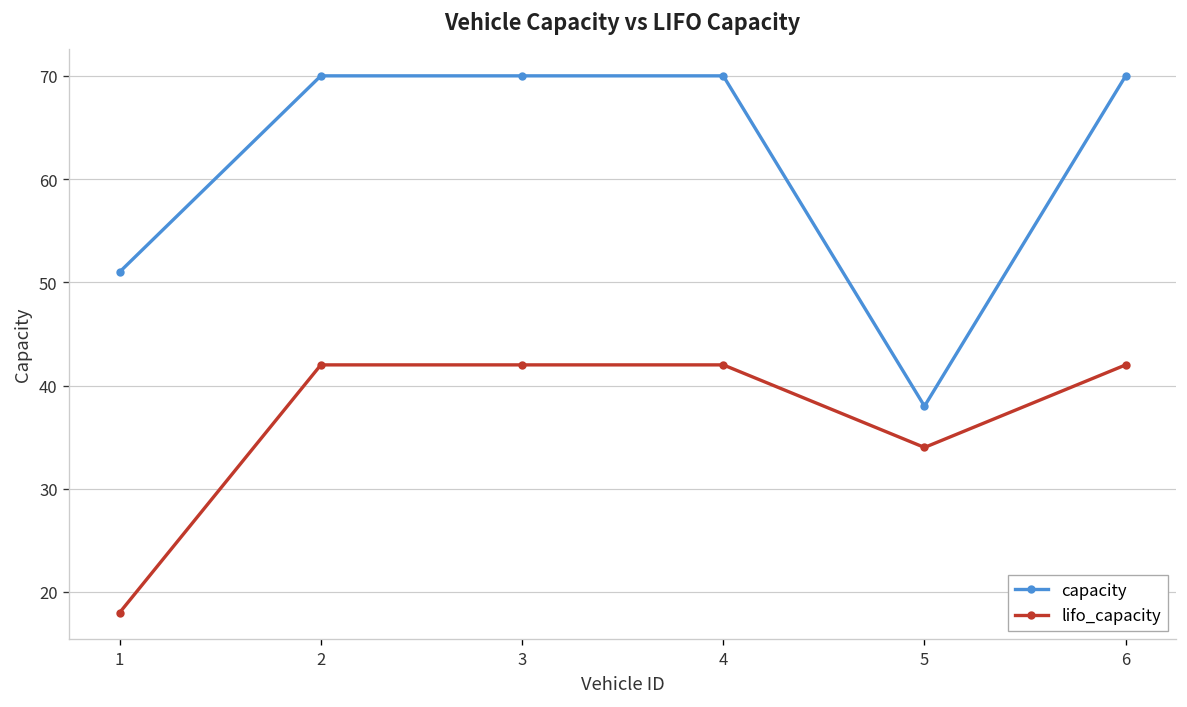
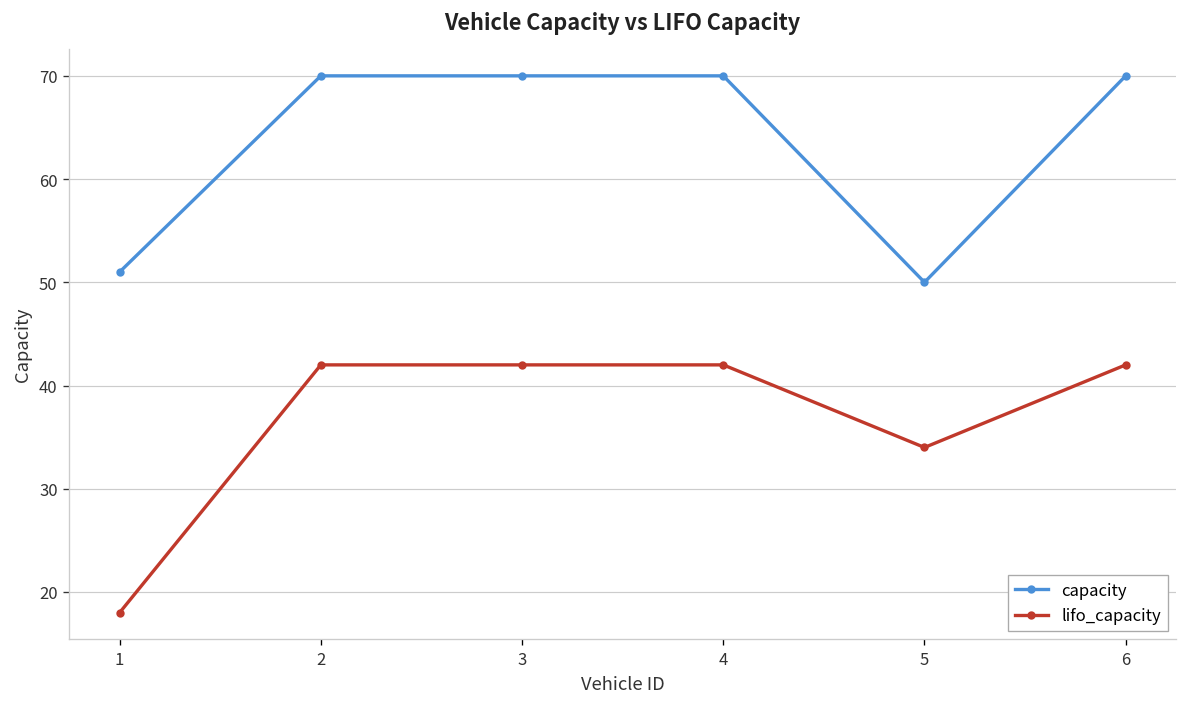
  {
    "capacity": {
      "1": 51,
      "2": 70,
      "3": 70,
      "4": 70,
-     "5": 38,
+     "5": 50,
      "6": 70
    },
    "lifo_capacity": {
      "1": 18,
      "2": 42,
      "3": 42,
      "4": 42,
      "5": 34,
      "6": 42
    }
  }
